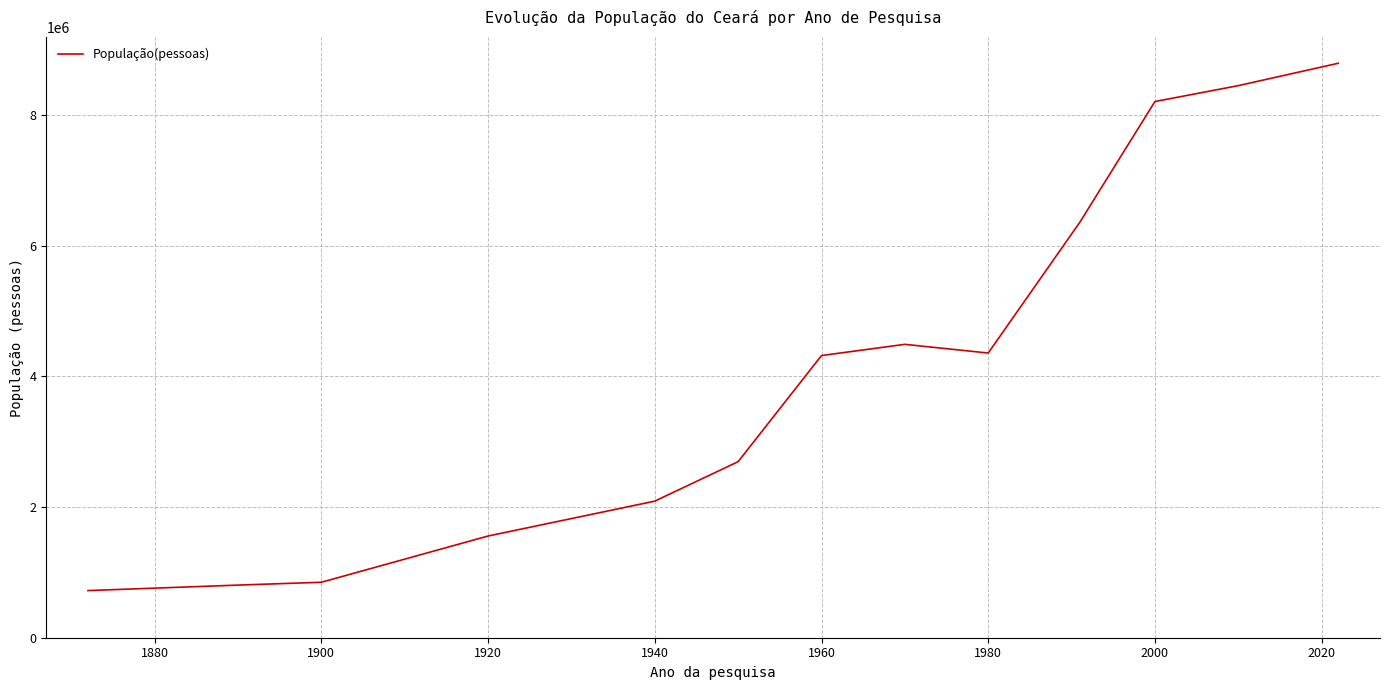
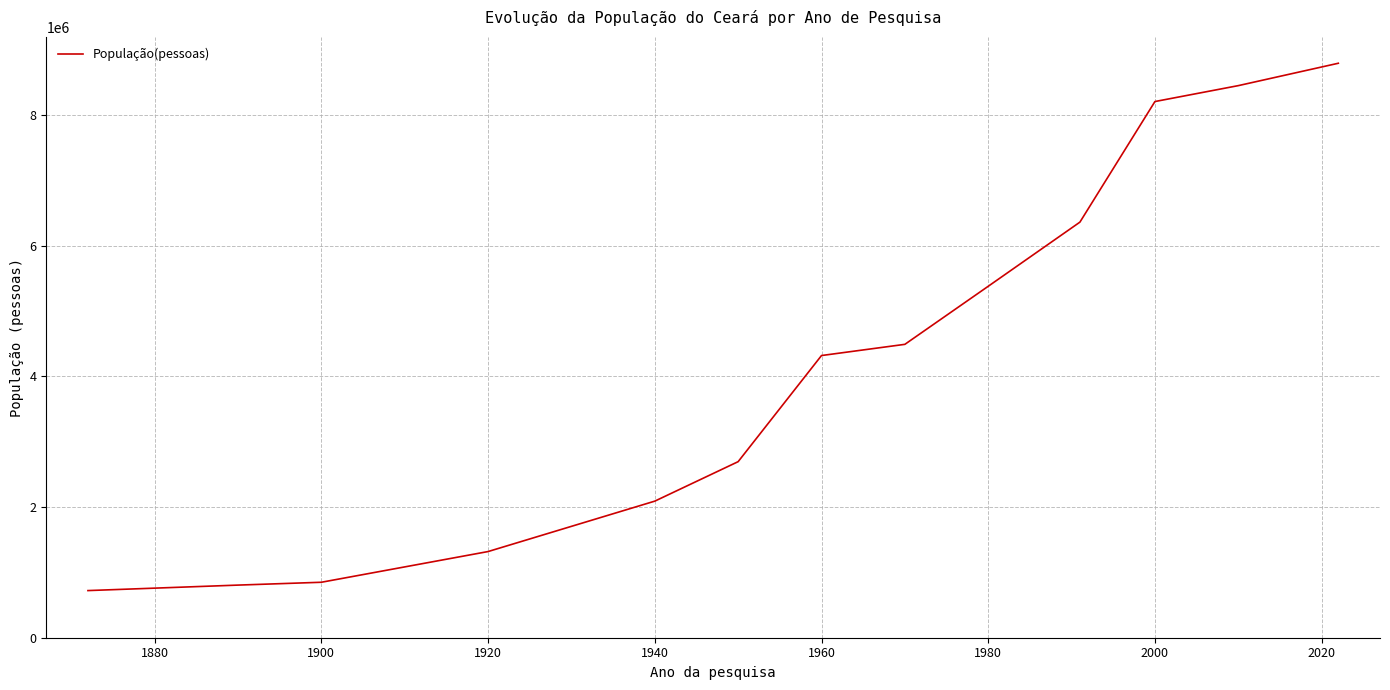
  {
    "1900": 800000,
-   "1920": 1600000,
+   "1920": 1300000,
    "1940": 2100000,
    "1960": 4300000,
-   "1980": 4400000,
+   "1980": 5400000,
    "2000": 8200000
  }
